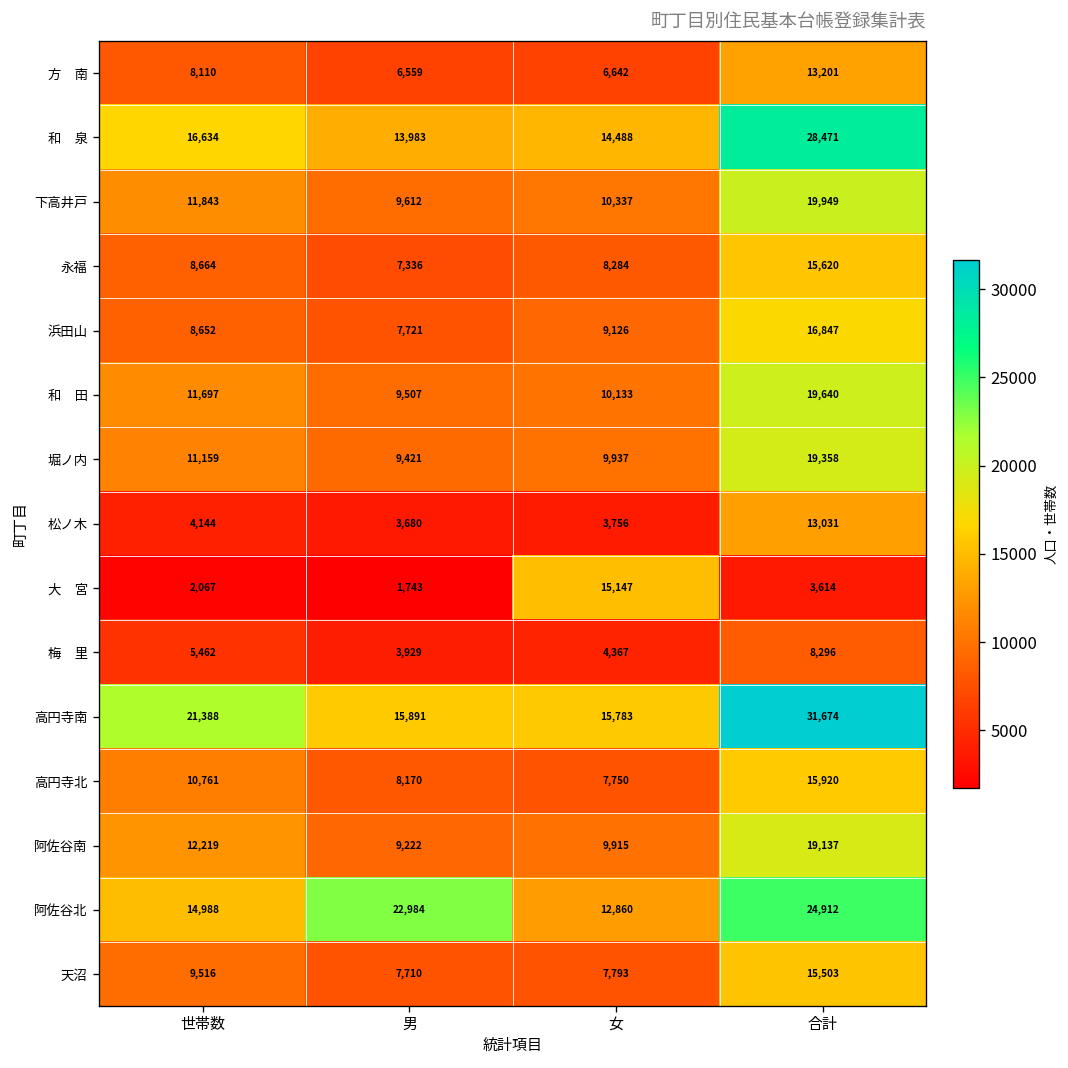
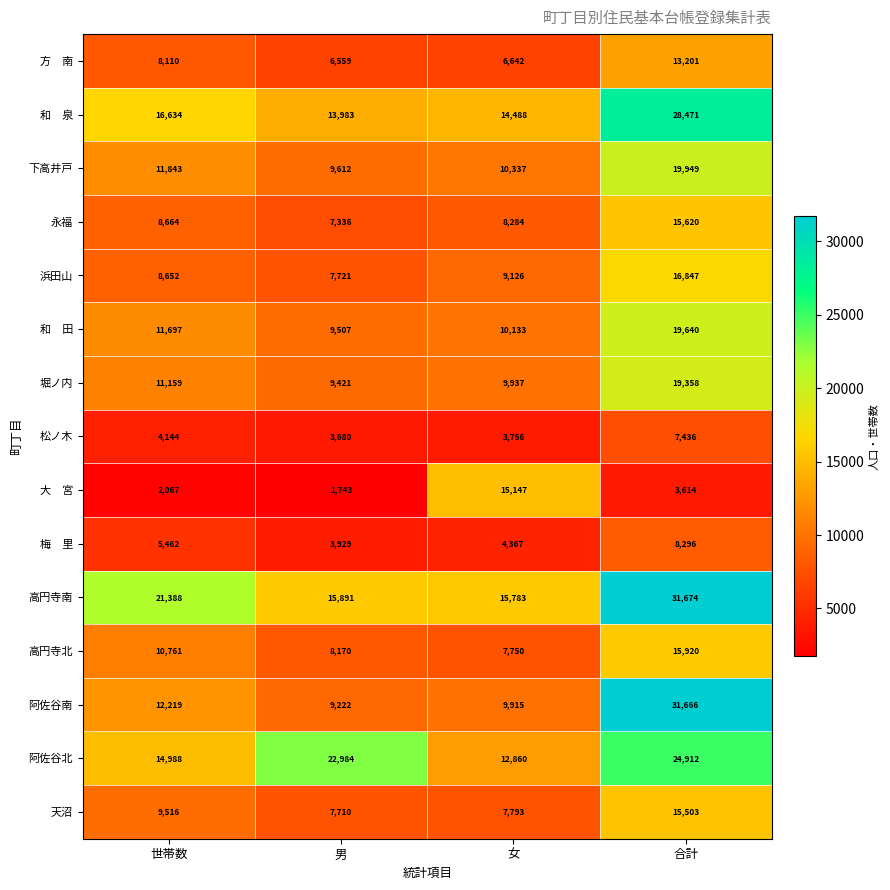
  {
    "方 南": {
      "世帯数": "8,110",
      "男": "6,559",
      "女": "6,642",
      "合計": "13,201"
    },
    "和 泉": {
      "世帯数": "16,634",
      "男": "13,983",
      "女": "14,488",
      "合計": "28,471"
    },
    "下高井戸": {
      "世帯数": "11,843",
      "男": "9,612",
      "女": "10,337",
      "合計": "19,949"
    },
    "永福": {
      "世帯数": "8,664",
      "男": "7,336",
      "女": "8,284",
      "合計": "15,620"
    },
    "浜田山": {
      "世帯数": "8,652",
      "男": "7,721",
      "女": "9,126",
      "合計": "16,847"
    },
    "和 田": {
      "世帯数": "11,697",
      "男": "9,507",
      "女": "10,133",
      "合計": "19,640"
    },
    "堀ノ内": {
      "世帯数": "11,159",
      "男": "9,421",
      "女": "9,937",
      "合計": "19,358"
    },
    "松ノ木": {
      "世帯数": "4,144",
      "男": "3,680",
      "女": "3,756",
-     "合計": "13,031"
+     "合計": "7,436"
    },
    "大 宮": {
      "世帯数": "2,067",
      "男": "1,743",
      "女": "15,147",
      "合計": "3,614"
    },
    "梅 里": {
      "世帯数": "5,462",
      "男": "3,929",
      "女": "4,367",
      "合計": "8,296"
    },
    "高円寺南": {
      "世帯数": "21,388",
      "男": "15,891",
      "女": "15,783",
      "合計": "31,674"
    },
    "高円寺北": {
      "世帯数": "10,761",
      "男": "8,170",
      "女": "7,750",
      "合計": "15,920"
    },
    "阿佐谷南": {
      "世帯数": "12,219",
      "男": "9,222",
      "女": "9,915",
-     "合計": "19,137"
+     "合計": "31,666"
    },
    "阿佐谷北": {
      "世帯数": "14,988",
      "男": "22,984",
      "女": "12,860",
      "合計": "24,912"
    },
    "天沼": {
      "世帯数": "9,516",
      "男": "7,710",
      "女": "7,793",
      "合計": "15,503"
    }
  }
